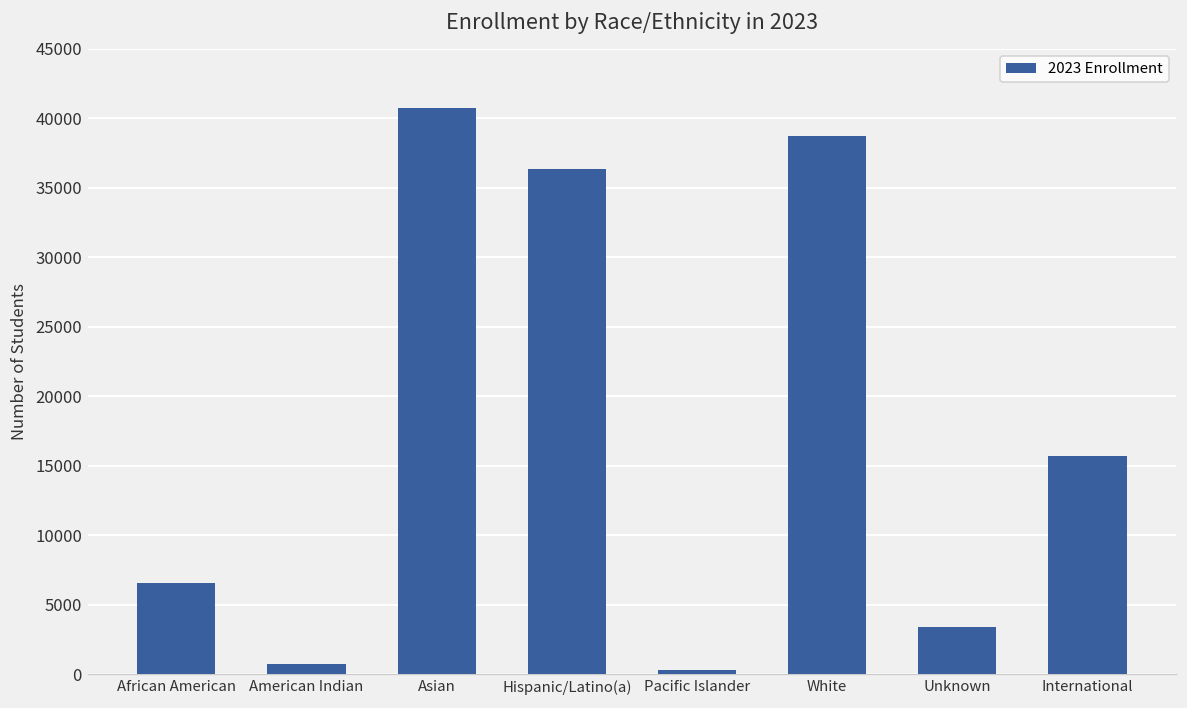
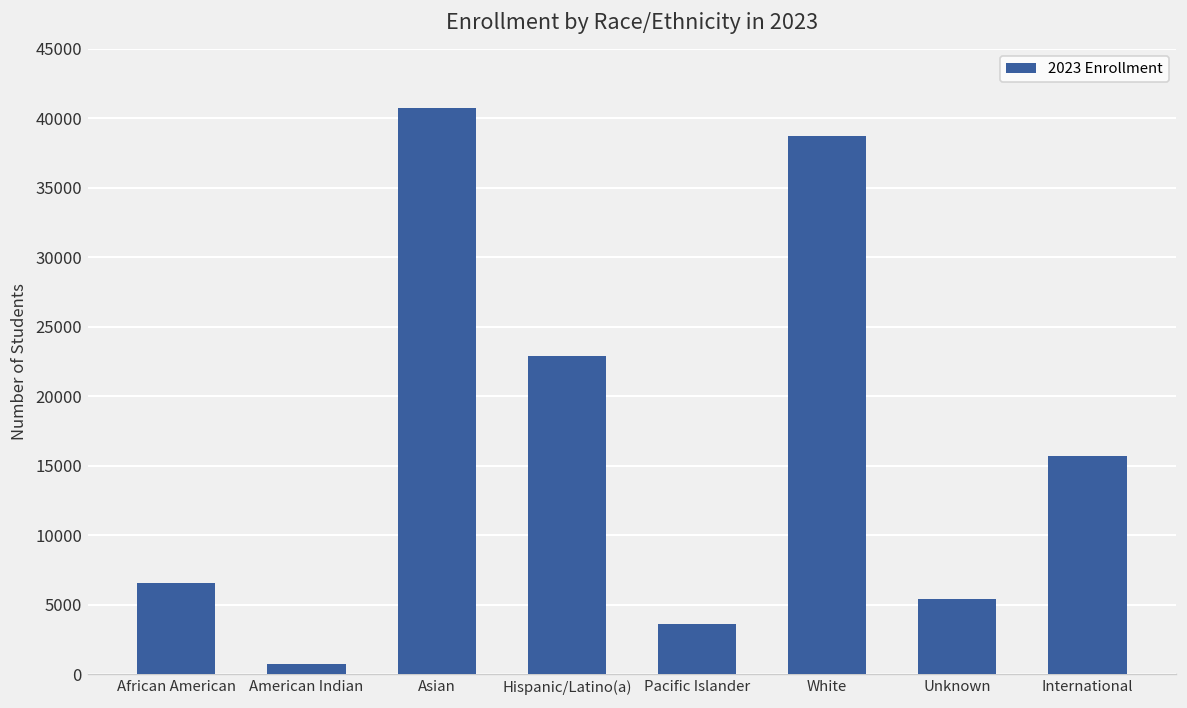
  {
    "African American": 6600,
    "American Indian": 800,
    "Asian": 40700,
-   "Hispanic/Latino(a)": 36400,
-   "Pacific Islander": 300,
+   "Hispanic/Latino(a)": 22900,
+   "Pacific Islander": 3600,
    "White": 38700,
-   "Unknown": 3400,
+   "Unknown": 5400,
    "International": 15700
  }
